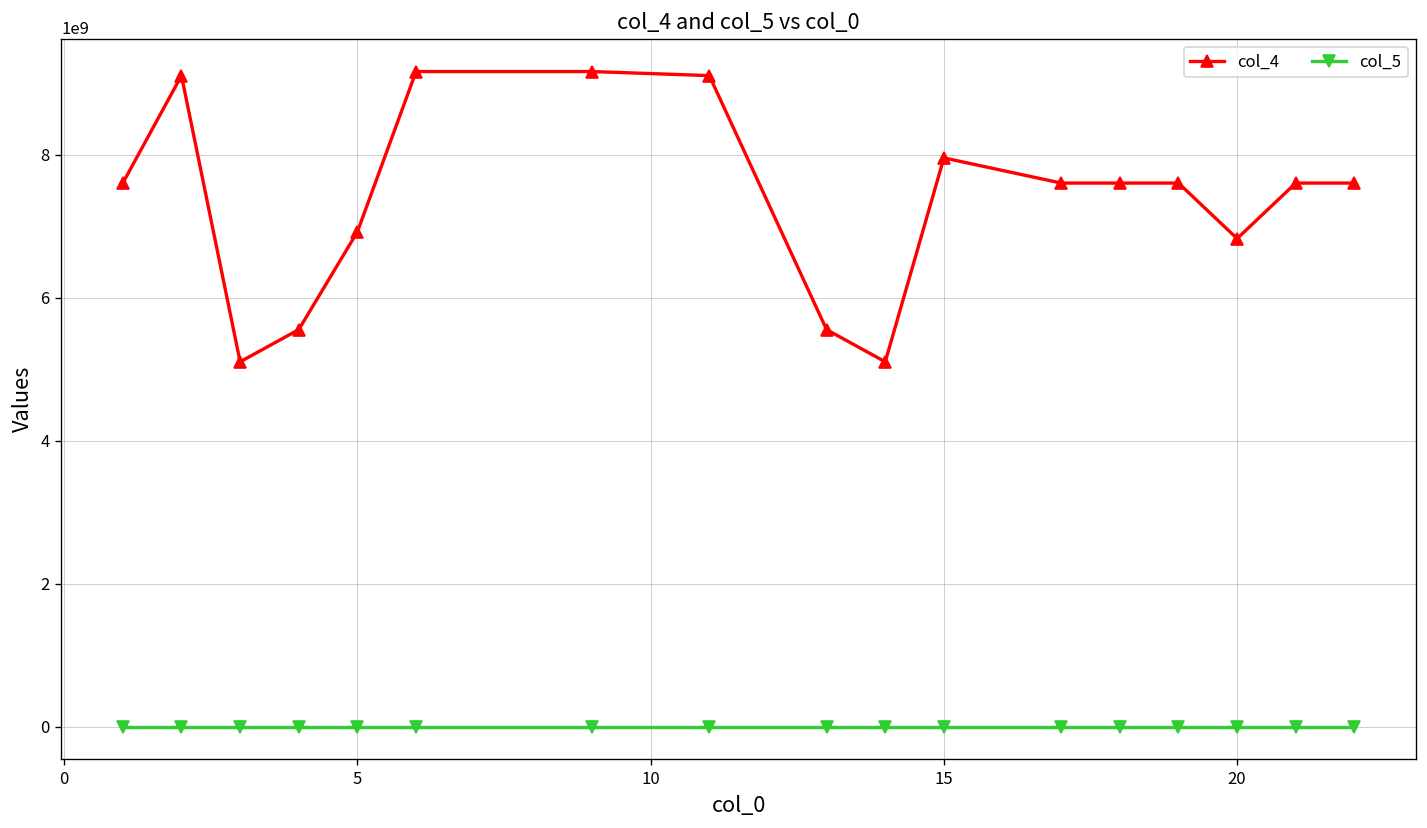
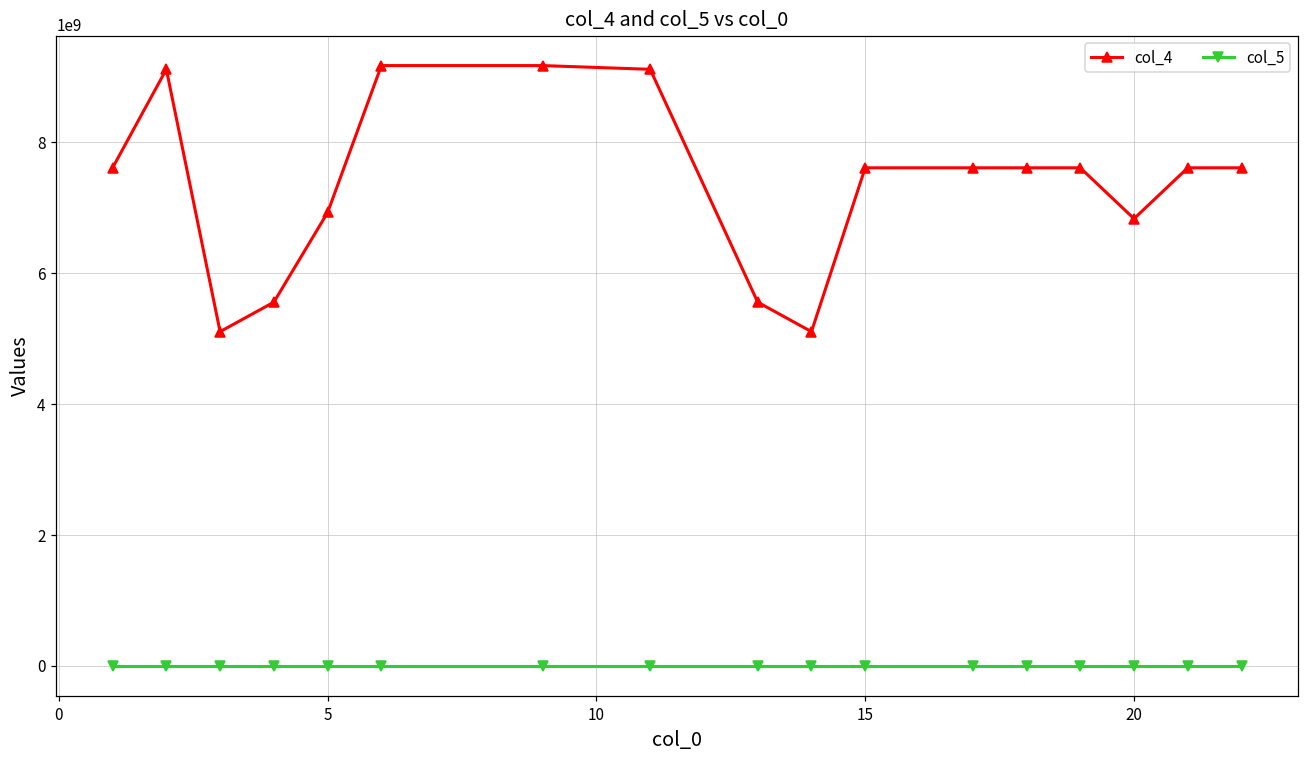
  {
    "col_4": {
      "5": 6900000000,
-     "15": 8000000000,
+     "15": 7600000000,
      "20": 6800000000
    },
    "col_5": {
      "5": 0,
      "15": 0,
      "20": 0
    }
  }
